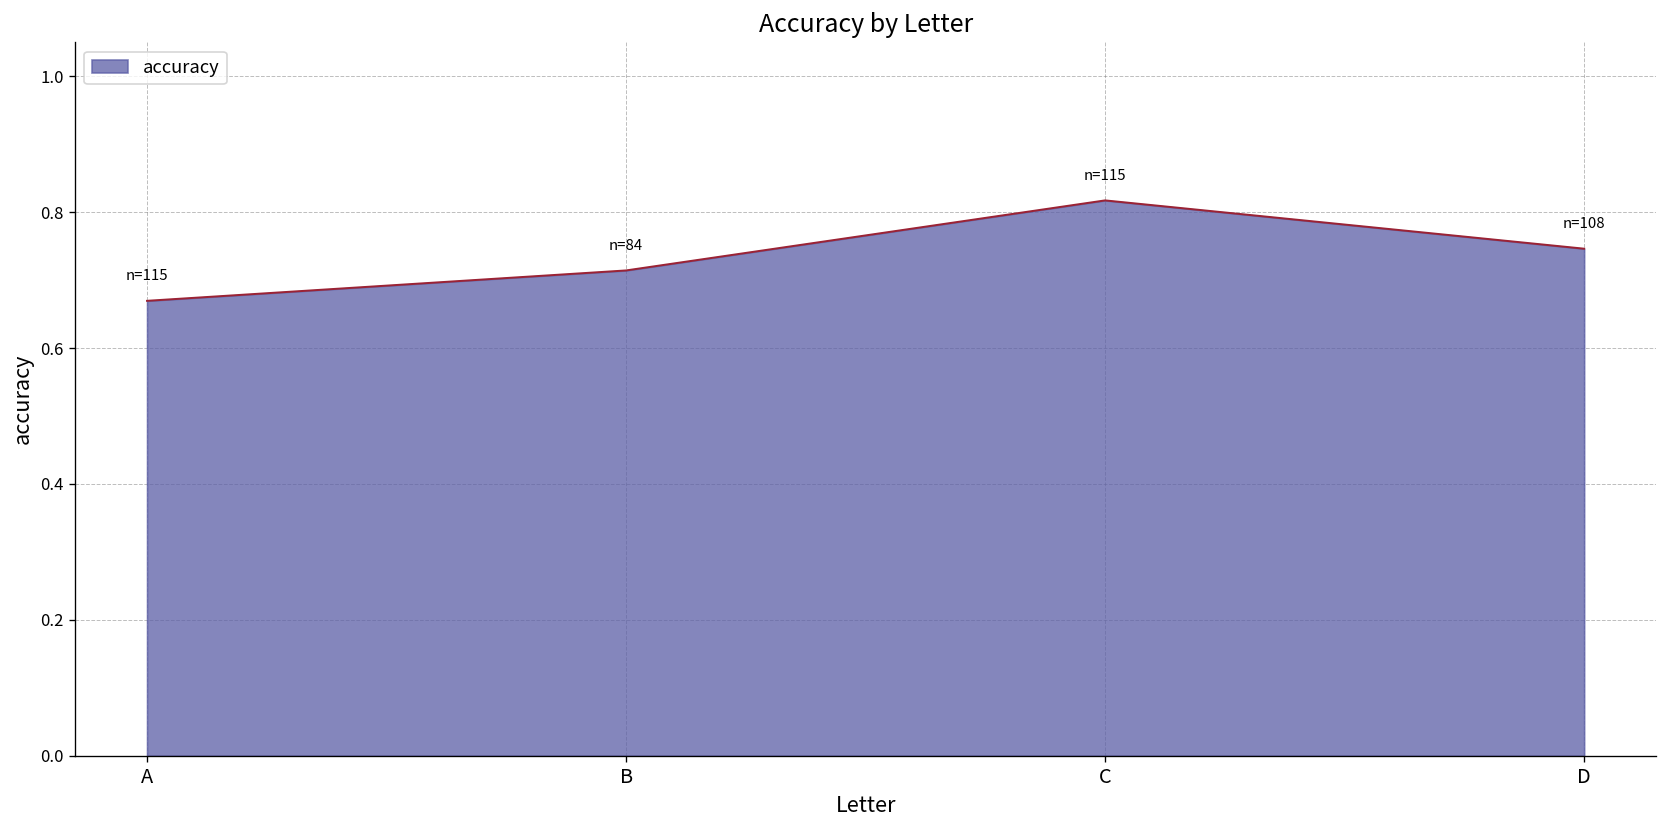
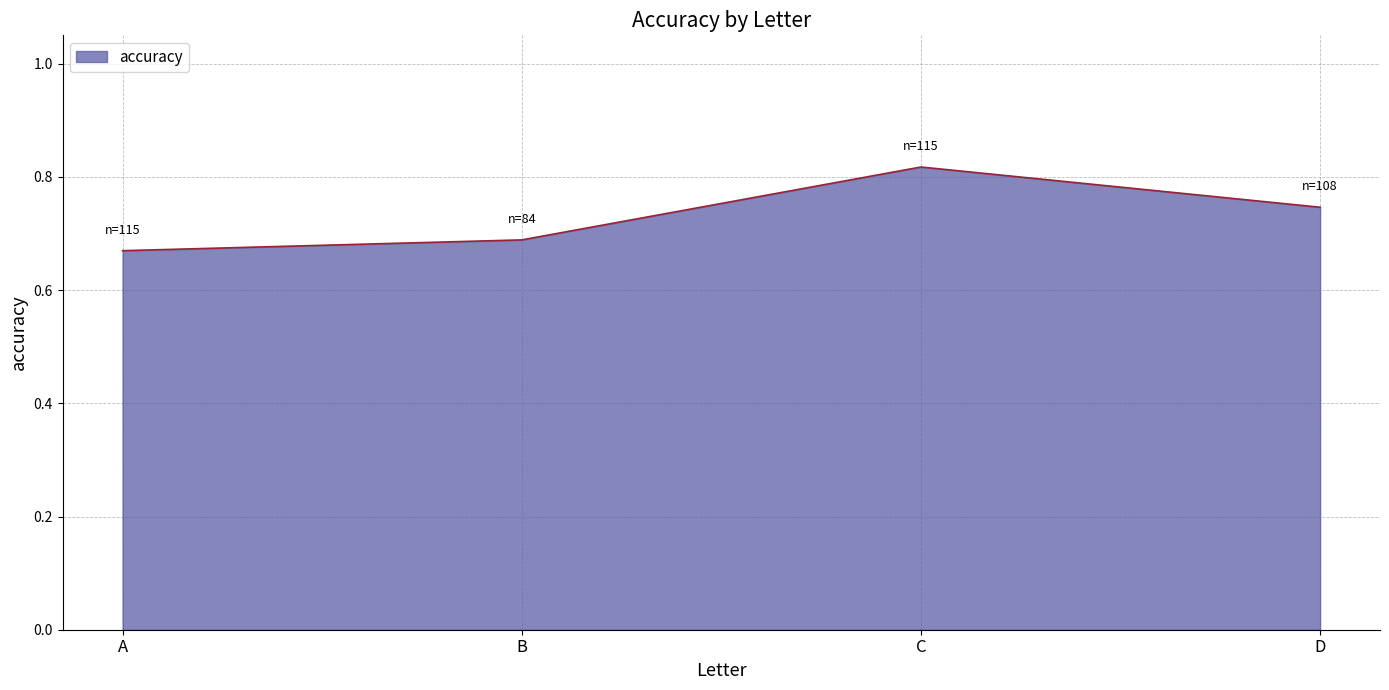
  {
-   "B": 0.71
+   "B": 0.69
  }
